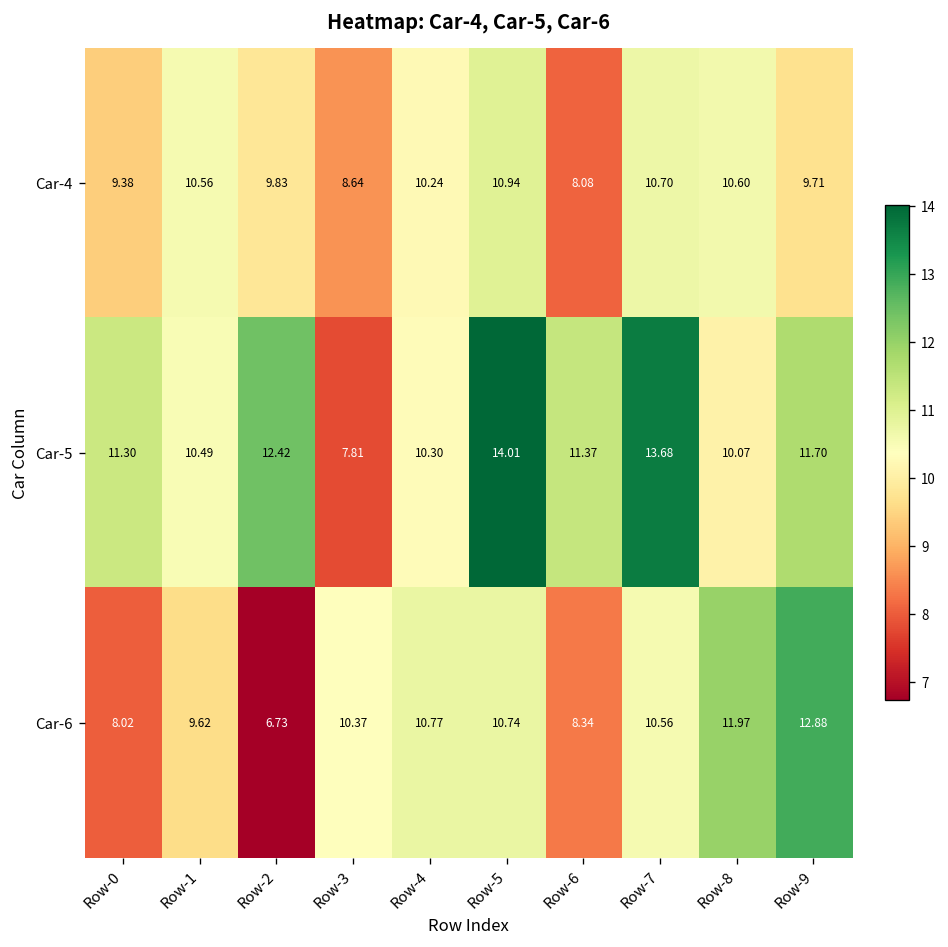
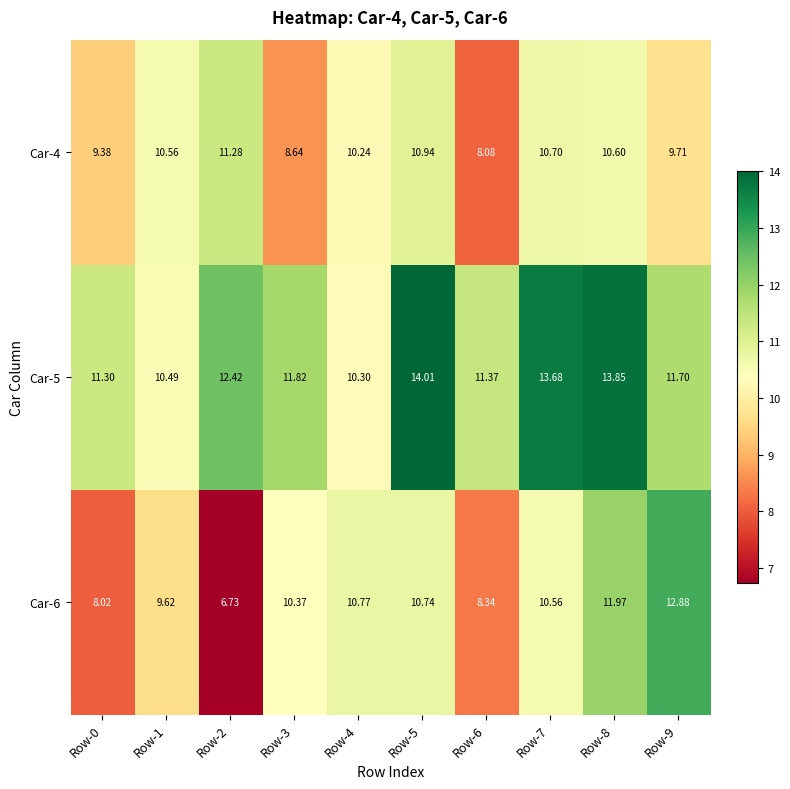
  {
    "Car-4": {
      "Row-0": 9.38,
      "Row-1": 10.56,
-     "Row-2": 9.83,
+     "Row-2": 11.28,
      "Row-3": 8.64,
      "Row-4": 10.24,
      "Row-5": 10.94,
      "Row-6": 8.08,
      "Row-7": 10.70,
      "Row-8": 10.60,
      "Row-9": 9.71
    },
    "Car-5": {
      "Row-0": 11.30,
      "Row-1": 10.49,
      "Row-2": 12.42,
-     "Row-3": 7.81,
+     "Row-3": 11.82,
      "Row-4": 10.30,
      "Row-5": 14.01,
      "Row-6": 11.37,
      "Row-7": 13.68,
-     "Row-8": 10.07,
+     "Row-8": 13.85,
      "Row-9": 11.70
    },
    "Car-6": {
      "Row-0": 8.02,
      "Row-1": 9.62,
      "Row-2": 6.73,
      "Row-3": 10.37,
      "Row-4": 10.77,
      "Row-5": 10.74,
      "Row-6": 8.34,
      "Row-7": 10.56,
      "Row-8": 11.97,
      "Row-9": 12.88
    }
  }
